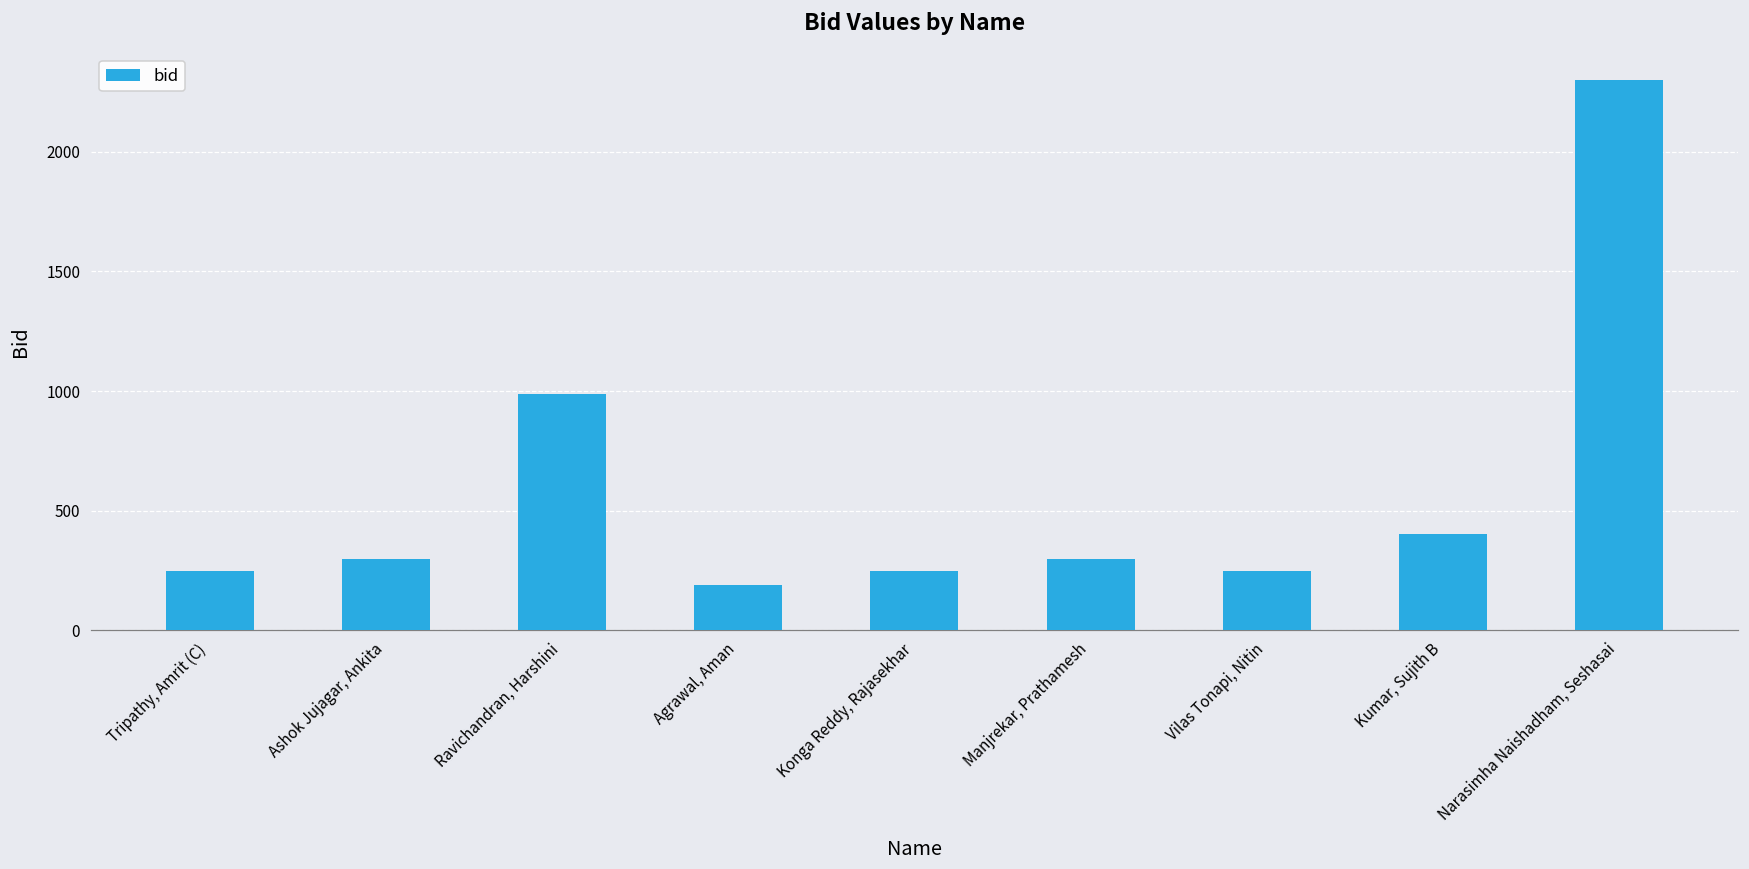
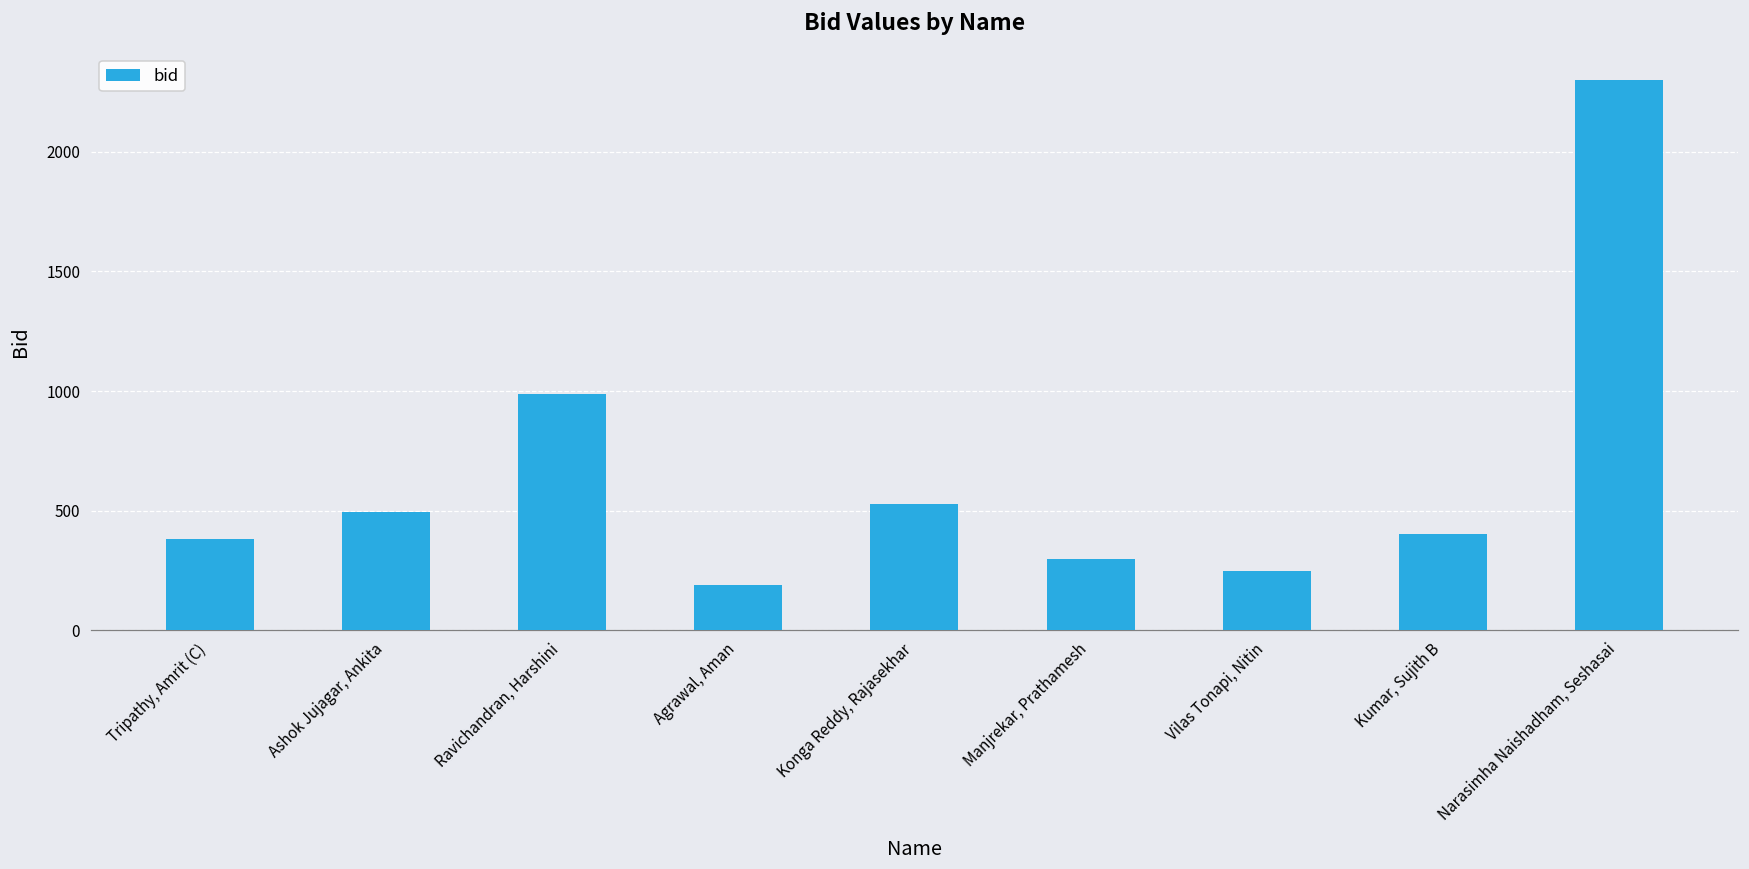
  {
-   "Tripathy, Amrit (C)": 250,
-   "Ashok Jujagar, Ankita": 300,
+   "Tripathy, Amrit (C)": 380,
+   "Ashok Jujagar, Ankita": 500,
    "Ravichandran, Harshini": 990,
    "Agrawal, Aman": 190,
-   "Konga Reddy, Rajasekhar": 250,
+   "Konga Reddy, Rajasekhar": 530,
    "Manjrekar, Prathamesh": 300,
    "Vilas Tonapi, Nitin": 250,
    "Kumar, Sujith B": 400,
    "Narasimha Naishadham, Seshasai": 2300
  }
